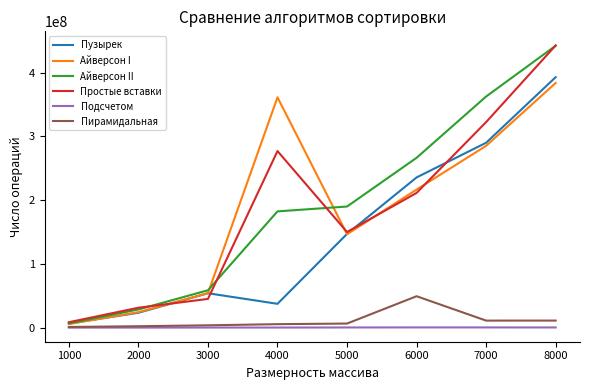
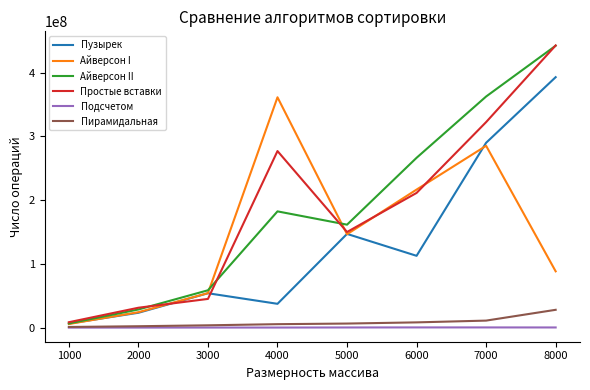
  {
    "Пузырек": {
      "4000": 40000000,
-     "6000": 240000000,
+     "6000": 110000000,
      "7000": 290000000,
      "8000": 390000000
    },
    "Айверсон I": {
      "4000": 360000000,
      "6000": 220000000,
      "7000": 290000000,
-     "8000": 380000000
+     "8000": 90000000
    },
    "Айверсон II": {
      "3000": 60000000,
      "4000": 180000000,
-     "5000": 190000000,
+     "5000": 160000000,
      "6000": 270000000,
      "7000": 360000000
    },
    "Простые вставки": {
      "3000": 50000000,
      "4000": 280000000,
      "6000": 210000000,
      "7000": 320000000
    },
    "Подсчетом": {
      "4000": 0,
      "5000": 0,
      "6000": 0,
      "7000": 0,
      "8000": 0
    },
    "Пирамидальная": {
      "4000": 10000000,
      "5000": 10000000,
-     "6000": 50000000,
+     "6000": 10000000,
      "7000": 10000000,
-     "8000": 10000000
+     "8000": 30000000
    }
  }
